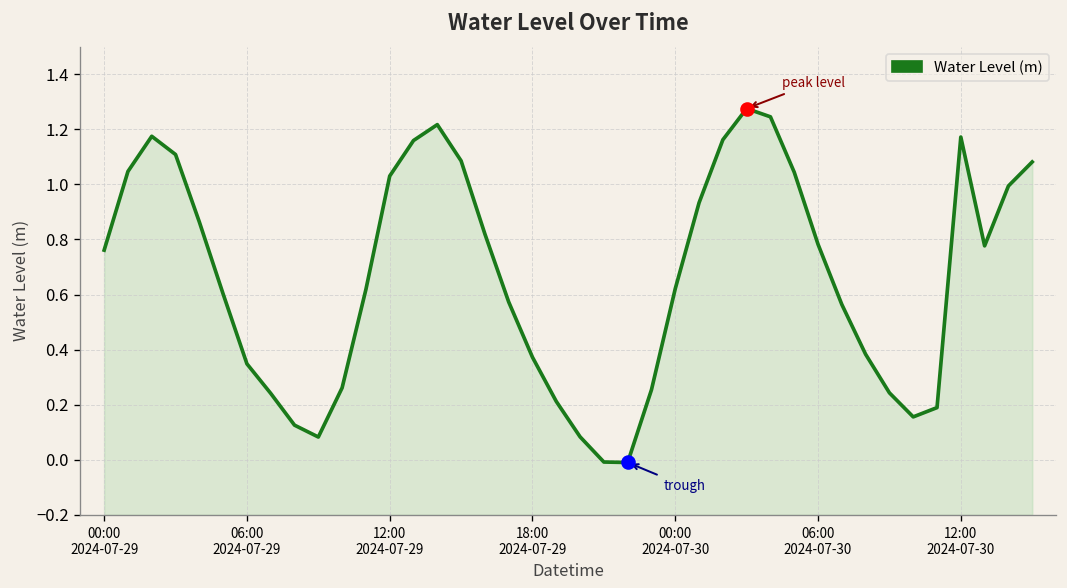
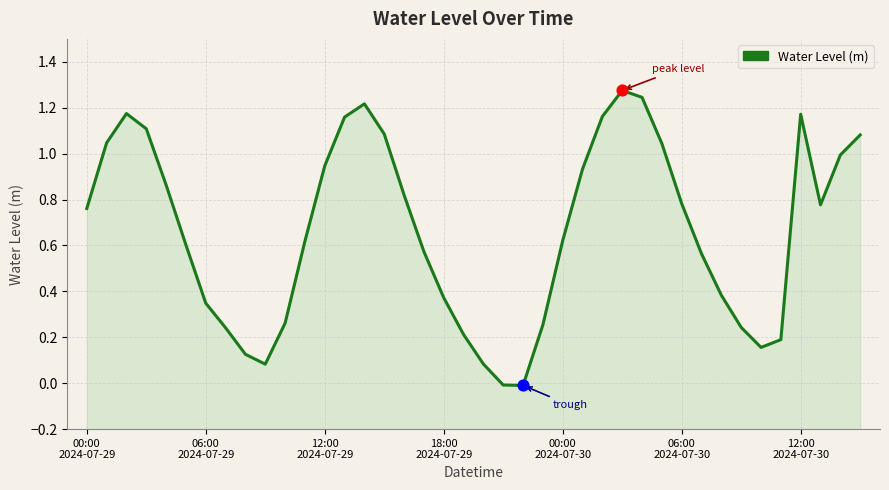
  {
    "Water Level (m)": {
      "00:00 2024-07-29": 0.76,
      "06:00 2024-07-29": 0.35,
-     "12:00 2024-07-29": 1.03,
+     "12:00 2024-07-29": 0.95,
      "18:00 2024-07-29": 0.37,
      "00:00 2024-07-30": 0.62,
      "06:00 2024-07-30": 0.78,
      "12:00 2024-07-30": 1.17
    }
  }
